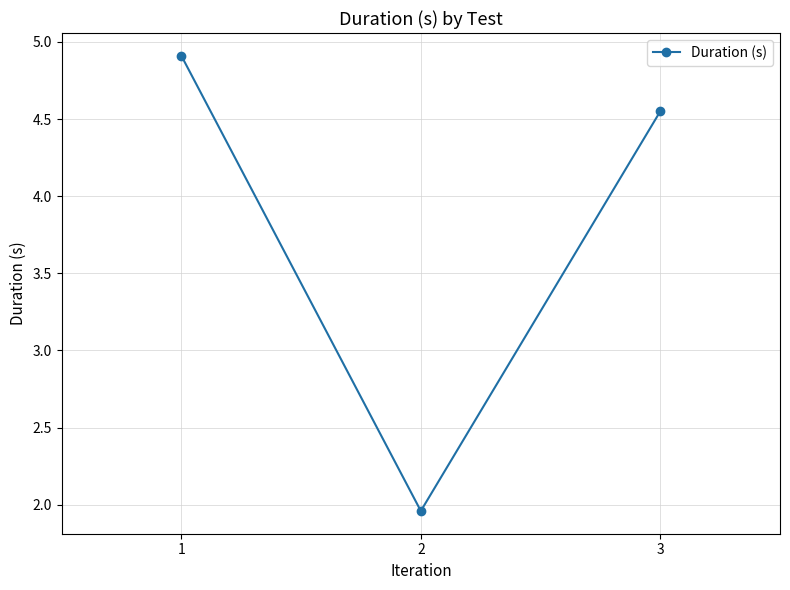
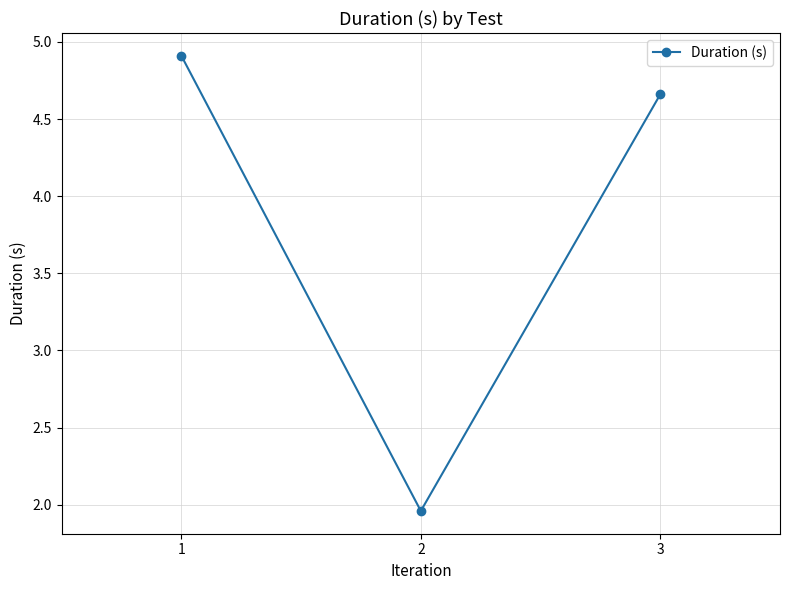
  {
    "1": 4.91,
    "2": 1.96,
-   "3": 4.55
+   "3": 4.66
  }
